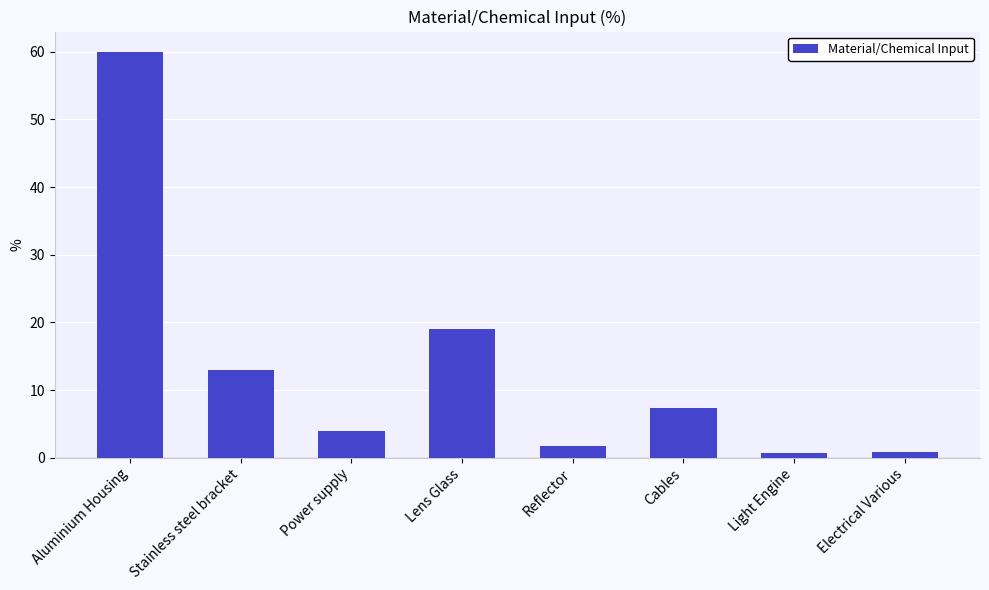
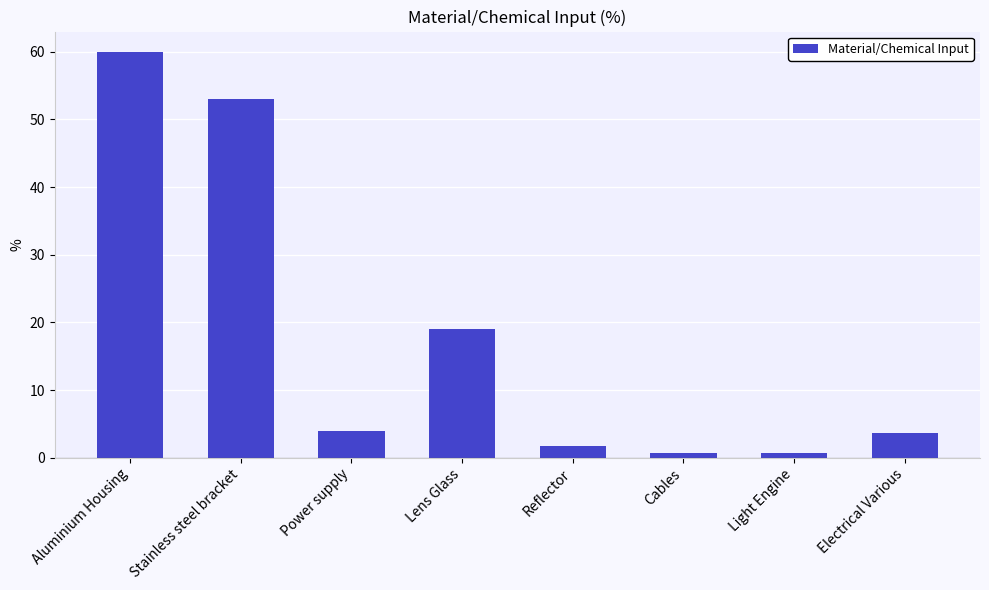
  {
    "Aluminium Housing": 60,
-   "Stainless steel bracket": 13,
+   "Stainless steel bracket": 53,
    "Power supply": 4,
    "Lens Glass": 19,
    "Reflector": 2,
-   "Cables": 7,
+   "Cables": 1,
    "Light Engine": 1,
-   "Electrical Various": 1
+   "Electrical Various": 4
  }
